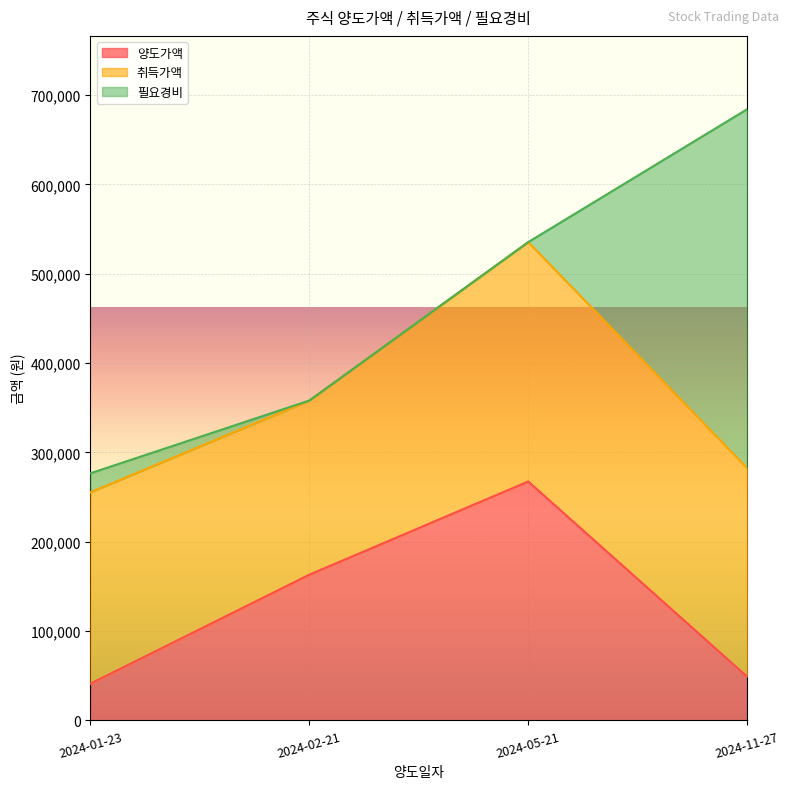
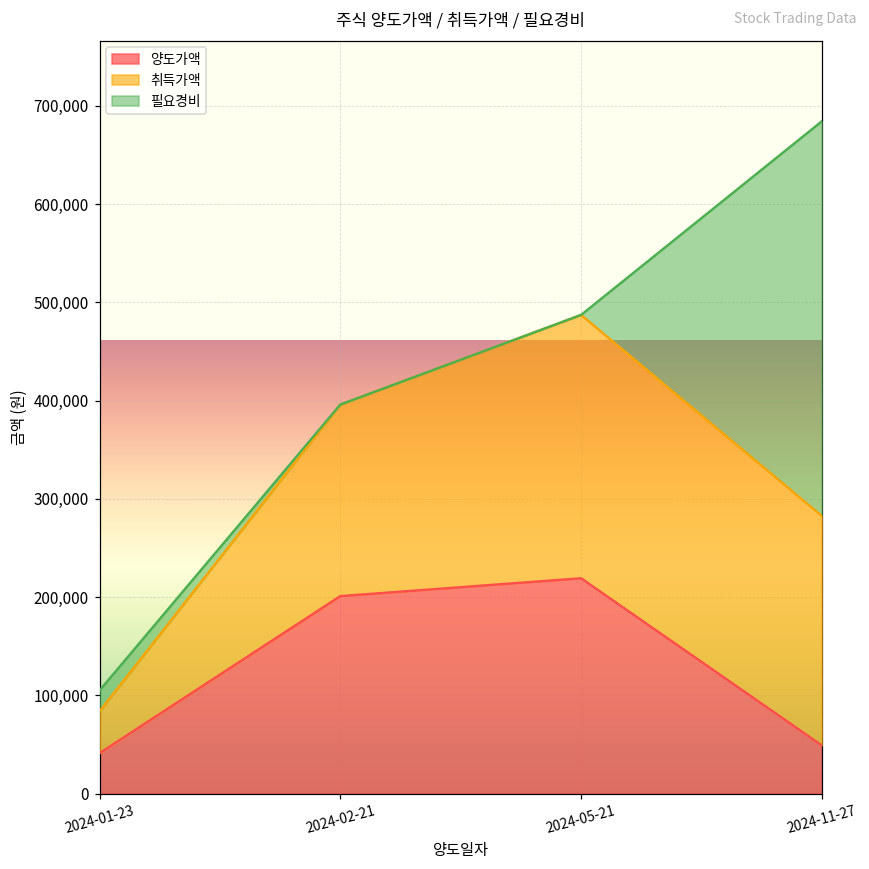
  {
    "양도가액": {
      "2024-01-23": "40,000",
-     "2024-02-21": "160,000",
-     "2024-05-21": "270,000",
+     "2024-02-21": "200,000",
+     "2024-05-21": "220,000",
      "2024-11-27": "50,000"
    },
    "취득가액": {
-     "2024-01-23": "210,000",
+     "2024-01-23": "40,000",
      "2024-11-27": "230,000"
    },
    "필요경비": {
      "2024-01-23": "20,000",
      "2024-11-27": "400,000"
    }
  }
